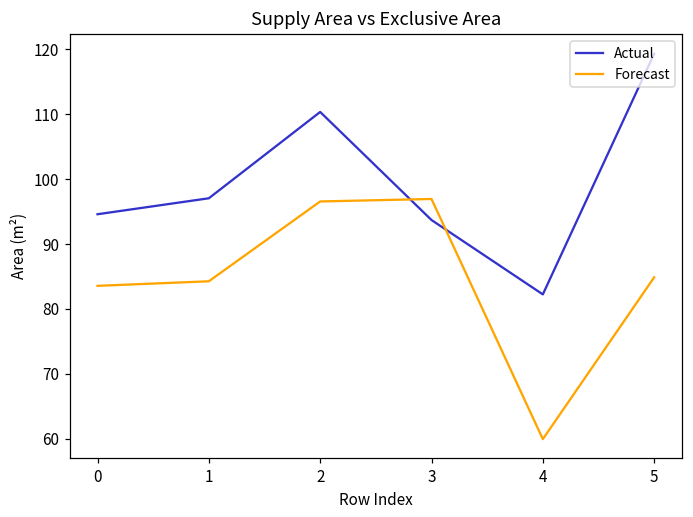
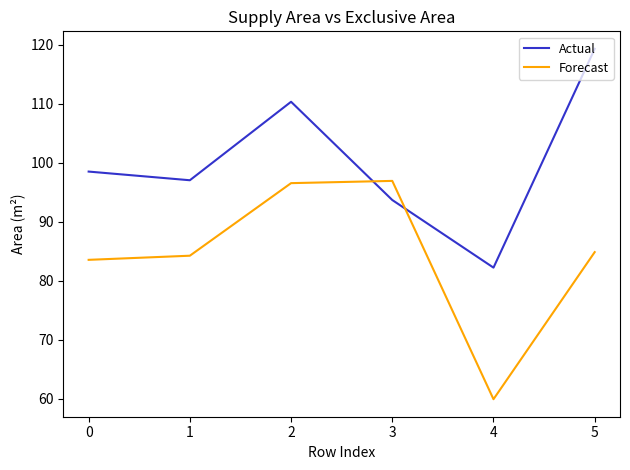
  {
    "Actual": {
-     "0": 95,
+     "0": 99,
      "1": 97,
      "2": 110,
      "3": 94,
      "4": 82
    },
    "Forecast": {
      "0": 84,
      "1": 84,
      "2": 97,
      "3": 97,
      "4": 60,
      "5": 85
    }
  }
